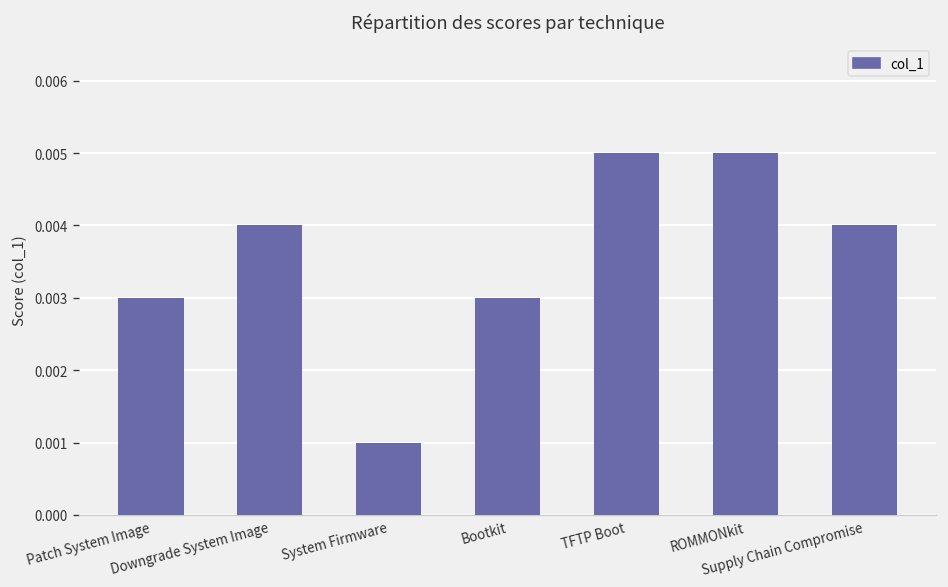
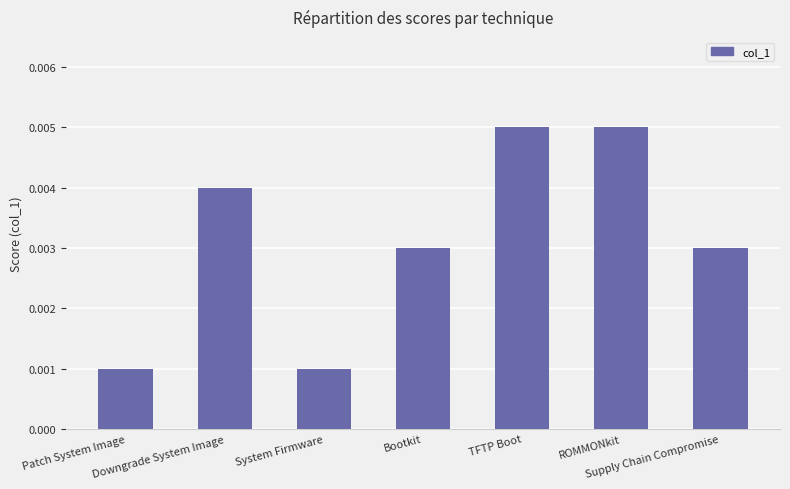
  {
-   "Patch System Image": 0.003,
+   "Patch System Image": 0.001,
    "Downgrade System Image": 0.004,
    "System Firmware": 0.001,
    "Bootkit": 0.003,
    "TFTP Boot": 0.005,
    "ROMMONkit": 0.005,
-   "Supply Chain Compromise": 0.004
+   "Supply Chain Compromise": 0.003
  }
